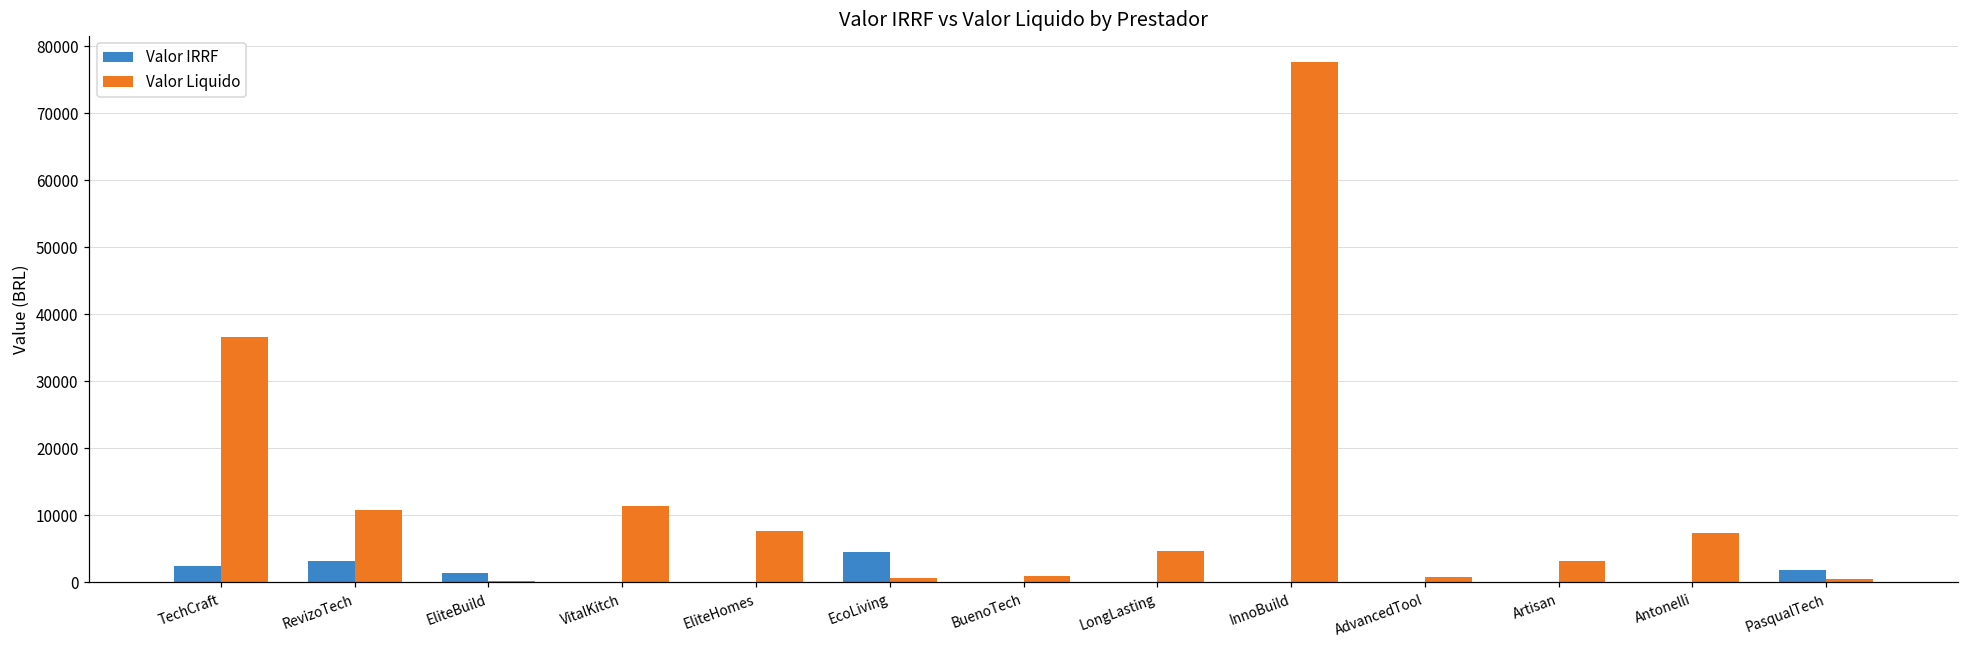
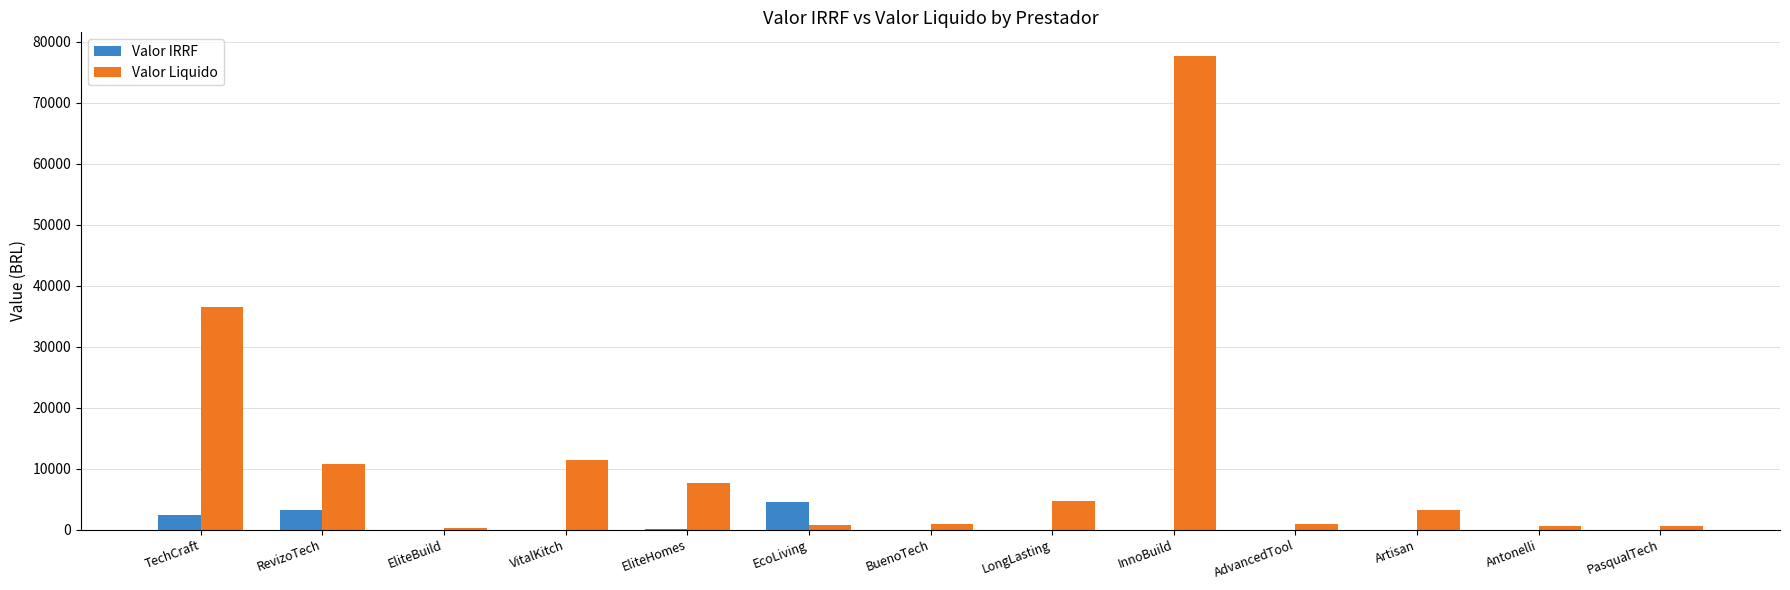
  {
    "Valor IRRF": {
      "TechCraft": 2000,
      "RevizoTech": 3000,
-     "EliteBuild": 1000,
+     "EliteBuild": 0,
      "VitalKitch": 0,
      "EcoLiving": 4000,
      "BuenoTech": 0,
      "LongLasting": 0,
      "InnoBuild": 0,
      "AdvancedTool": 0,
      "Artisan": 0,
      "Antonelli": 0,
-     "PasqualTech": 2000
+     "PasqualTech": 0
    },
    "Valor Liquido": {
      "TechCraft": 37000,
      "RevizoTech": 11000,
      "VitalKitch": 11000,
      "EliteHomes": 8000,
      "EcoLiving": 1000,
      "BuenoTech": 1000,
      "LongLasting": 5000,
      "InnoBuild": 78000,
      "AdvancedTool": 1000,
      "Artisan": 3000,
-     "Antonelli": 7000,
+     "Antonelli": 1000,
      "PasqualTech": 1000
    }
  }
